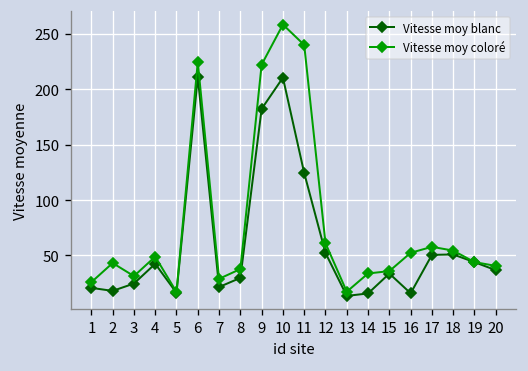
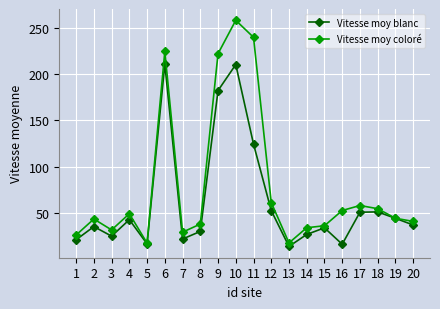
  {
    "Vitesse moy blanc": {
      "1": 20,
-     "2": 20,
+     "2": 40,
      "3": 20,
      "4": 40,
      "6": 210,
      "7": 20,
      "8": 30,
      "9": 180,
      "10": 210,
      "11": 120,
      "12": 50,
      "13": 10,
-     "14": 20,
+     "14": 30,
      "16": 20,
      "17": 50,
      "18": 50,
      "20": 40
    },
    "Vitesse moy coloré": {
      "1": 30,
      "2": 40,
      "3": 30,
      "4": 50,
      "6": 220,
      "7": 30,
      "8": 40,
      "9": 220,
      "10": 260,
      "11": 240,
      "12": 60,
      "13": 20,
      "14": 30,
      "16": 50,
      "17": 60,
      "18": 50,
      "20": 40
    }
  }
